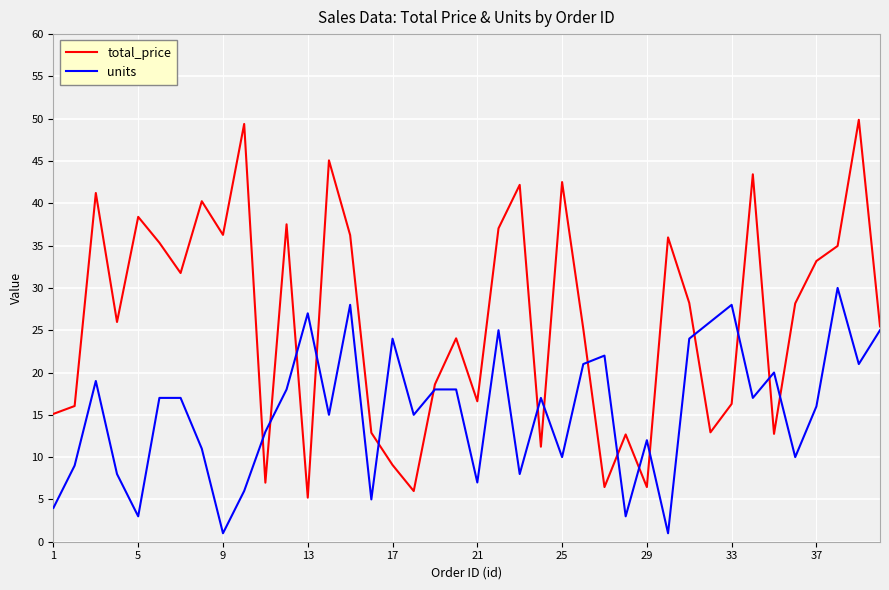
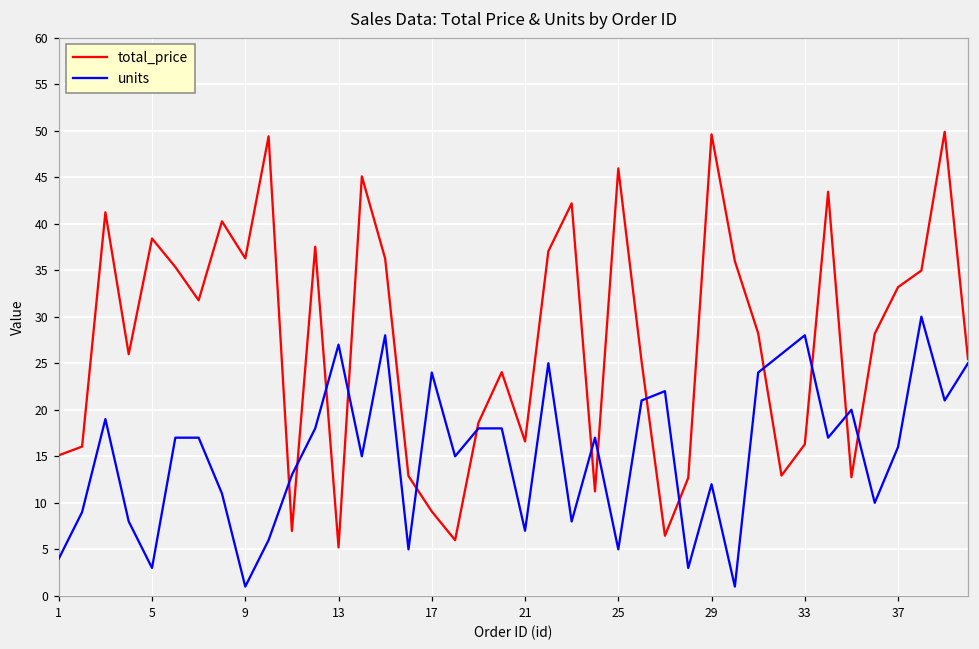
  {
    "total_price": {
      "1": 15,
      "5": 38,
      "9": 36,
      "13": 5,
      "17": 9,
      "21": 17,
-     "25": 43,
-     "29": 6,
+     "25": 46,
+     "29": 50,
      "33": 16,
      "37": 33
    },
    "units": {
      "1": 4,
      "5": 3,
      "9": 1,
      "13": 27,
      "17": 24,
      "21": 7,
-     "25": 10,
+     "25": 5,
      "29": 12,
      "33": 28,
      "37": 16
    }
  }
